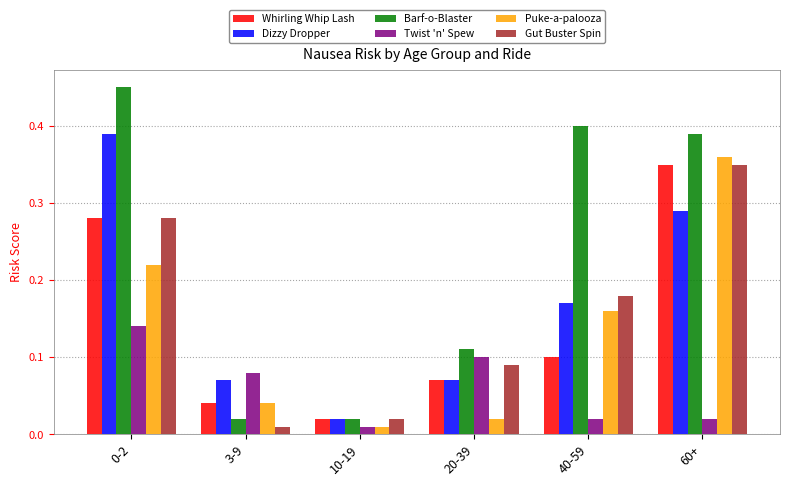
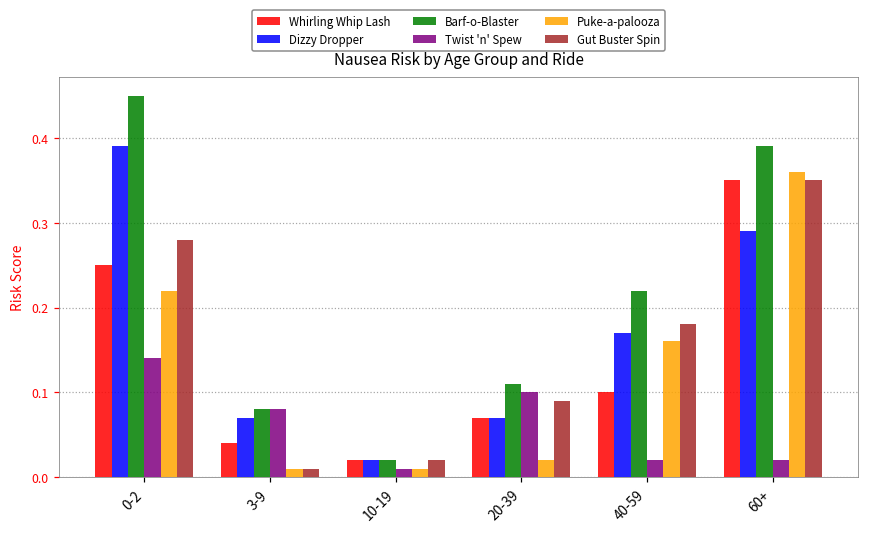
  {
    "Whirling Whip Lash": {
-     "0-2": 0.28,
+     "0-2": 0.25,
      "3-9": 0.04,
      "10-19": 0.02,
      "20-39": 0.07,
      "40-59": 0.10,
      "60+": 0.35
    },
    "Dizzy Dropper": {
      "0-2": 0.39,
      "3-9": 0.07,
      "10-19": 0.02,
      "20-39": 0.07,
      "40-59": 0.17,
      "60+": 0.29
    },
    "Barf-o-Blaster": {
      "0-2": 0.45,
-     "3-9": 0.02,
+     "3-9": 0.08,
      "10-19": 0.02,
      "20-39": 0.11,
-     "40-59": 0.40,
+     "40-59": 0.22,
      "60+": 0.39
    },
    "Twist 'n' Spew": {
      "0-2": 0.14,
      "3-9": 0.08,
      "10-19": 0.01,
      "20-39": 0.10,
      "40-59": 0.02,
      "60+": 0.02
    },
    "Puke-a-palooza": {
      "0-2": 0.22,
-     "3-9": 0.04,
+     "3-9": 0.01,
      "10-19": 0.01,
      "20-39": 0.02,
      "40-59": 0.16,
      "60+": 0.36
    },
    "Gut Buster Spin": {
      "0-2": 0.28,
      "3-9": 0.01,
      "10-19": 0.02,
      "20-39": 0.09,
      "40-59": 0.18,
      "60+": 0.35
    }
  }
